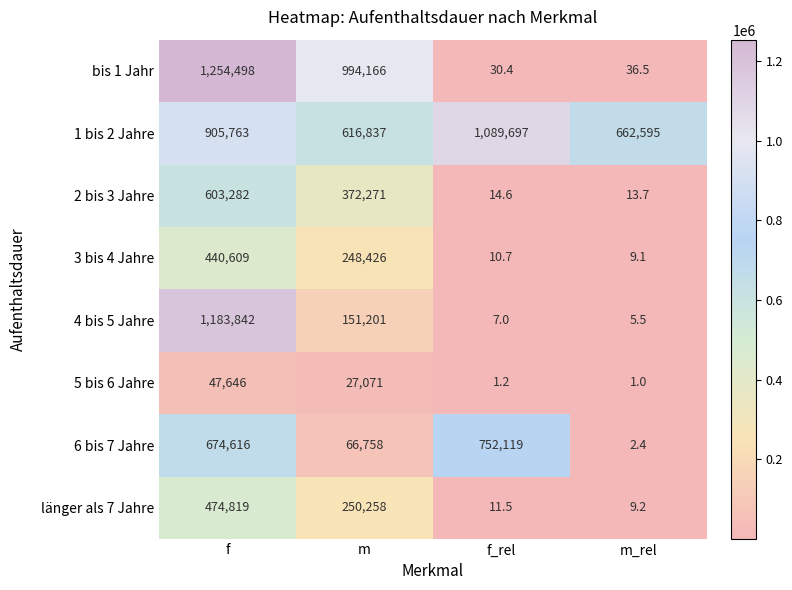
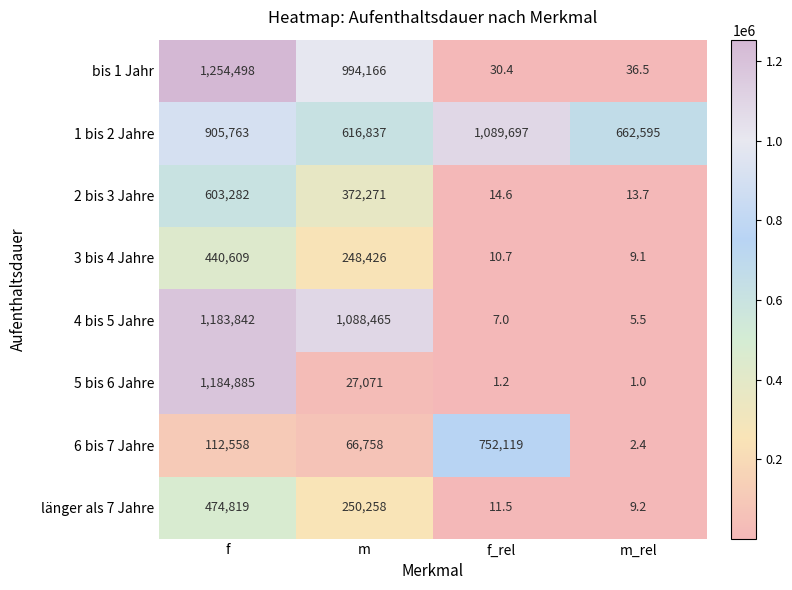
  {
    "bis 1 Jahr": {
      "f": "1,254,498",
      "m": "994,166",
      "f_rel": "30.4",
      "m_rel": "36.5"
    },
    "1 bis 2 Jahre": {
      "f": "905,763",
      "m": "616,837",
      "f_rel": "1,089,697",
      "m_rel": "662,595"
    },
    "2 bis 3 Jahre": {
      "f": "603,282",
      "m": "372,271",
      "f_rel": "14.6",
      "m_rel": "13.7"
    },
    "3 bis 4 Jahre": {
      "f": "440,609",
      "m": "248,426",
      "f_rel": "10.7",
      "m_rel": "9.1"
    },
    "4 bis 5 Jahre": {
      "f": "1,183,842",
-     "m": "151,201",
+     "m": "1,088,465",
      "f_rel": "7.0",
      "m_rel": "5.5"
    },
    "5 bis 6 Jahre": {
-     "f": "47,646",
+     "f": "1,184,885",
      "m": "27,071",
      "f_rel": "1.2",
      "m_rel": "1.0"
    },
    "6 bis 7 Jahre": {
-     "f": "674,616",
+     "f": "112,558",
      "m": "66,758",
      "f_rel": "752,119",
      "m_rel": "2.4"
    },
    "länger als 7 Jahre": {
      "f": "474,819",
      "m": "250,258",
      "f_rel": "11.5",
      "m_rel": "9.2"
    }
  }
